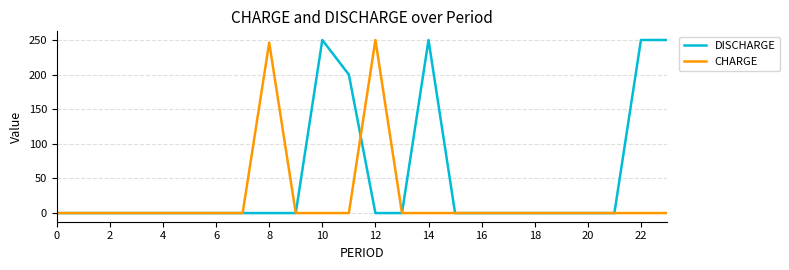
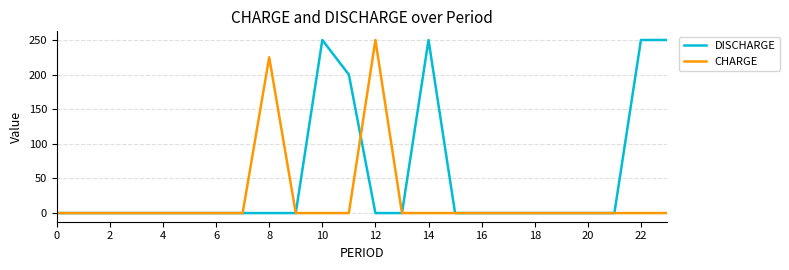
  {
    "DISCHARGE": {
      "8": 0,
      "10": 250,
      "12": 0,
      "14": 250,
      "22": 250
    },
    "CHARGE": {
-     "8": 250,
+     "8": 220,
      "10": 0,
      "12": 250,
      "14": 0,
      "22": 0
    }
  }
